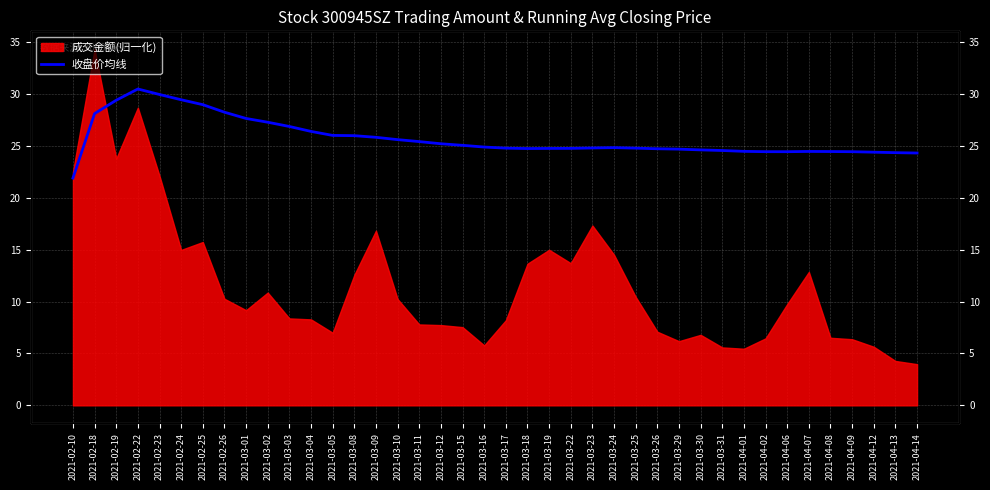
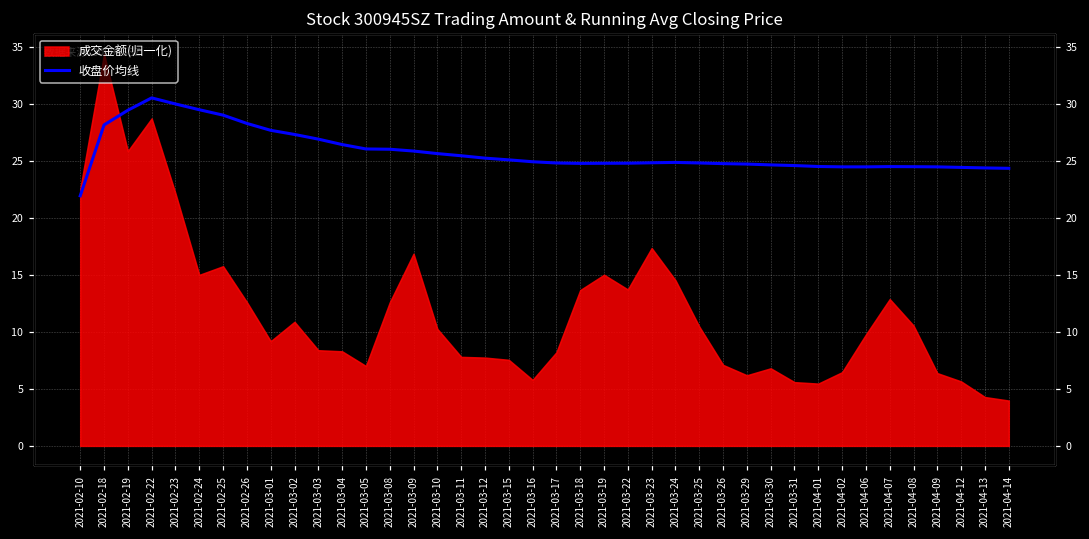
  {
    "收盘价均线": {
      "2021-02-10": 21.9,
      "2021-02-18": 28.1,
      "2021-02-19": 29.4,
      "2021-02-22": 30.5,
      "2021-02-23": 30.0,
      "2021-02-24": 29.5,
      "2021-02-25": 29.0,
      "2021-02-26": 28.3,
      "2021-03-01": 27.7,
      "2021-03-02": 27.3,
      "2021-03-03": 26.9,
      "2021-03-04": 26.4,
      "2021-03-05": 26.0,
      "2021-03-08": 26.0,
      "2021-03-09": 25.8,
      "2021-03-10": 25.6,
      "2021-03-11": 25.4,
      "2021-03-12": 25.2,
      "2021-03-15": 25.1,
      "2021-03-16": 24.9,
      "2021-03-17": 24.8,
      "2021-03-18": 24.8,
      "2021-03-19": 24.8,
      "2021-03-22": 24.8,
      "2021-03-23": 24.8,
      "2021-03-24": 24.9,
      "2021-03-25": 24.8,
      "2021-03-26": 24.7,
      "2021-03-29": 24.7,
      "2021-03-30": 24.6,
      "2021-03-31": 24.6,
      "2021-04-01": 24.5,
      "2021-04-02": 24.5,
      "2021-04-06": 24.5,
      "2021-04-07": 24.5,
      "2021-04-08": 24.5,
      "2021-04-09": 24.5,
      "2021-04-12": 24.4,
      "2021-04-13": 24.4,
      "2021-04-14": 24.3
    },
    "成交金额(归一化)": {
      "2021-02-10": 22.5,
-     "2021-02-19": 23.8,
+     "2021-02-19": 25.8,
      "2021-02-22": 28.7,
      "2021-02-23": 22.1,
      "2021-02-24": 15.0,
      "2021-02-25": 15.8,
-     "2021-02-26": 10.3,
+     "2021-02-26": 12.6,
      "2021-03-01": 9.2,
      "2021-03-02": 10.9,
      "2021-03-03": 8.4,
      "2021-03-04": 8.3,
      "2021-03-05": 7.0,
      "2021-03-08": 12.6,
      "2021-03-09": 16.8,
      "2021-03-10": 10.3,
      "2021-03-11": 7.8,
      "2021-03-12": 7.7,
      "2021-03-15": 7.5,
      "2021-03-16": 5.8,
      "2021-03-17": 8.2,
      "2021-03-18": 13.7,
      "2021-03-19": 15.0,
      "2021-03-22": 13.7,
      "2021-03-23": 17.3,
      "2021-03-24": 14.5,
      "2021-03-25": 10.5,
      "2021-03-26": 7.1,
      "2021-03-29": 6.2,
      "2021-03-30": 6.8,
      "2021-03-31": 5.6,
      "2021-04-01": 5.5,
      "2021-04-02": 6.5,
      "2021-04-06": 9.8,
      "2021-04-07": 12.9,
-     "2021-04-08": 6.5,
+     "2021-04-08": 10.5,
      "2021-04-09": 6.4,
      "2021-04-12": 5.6,
      "2021-04-13": 4.3,
      "2021-04-14": 4.0
    }
  }
